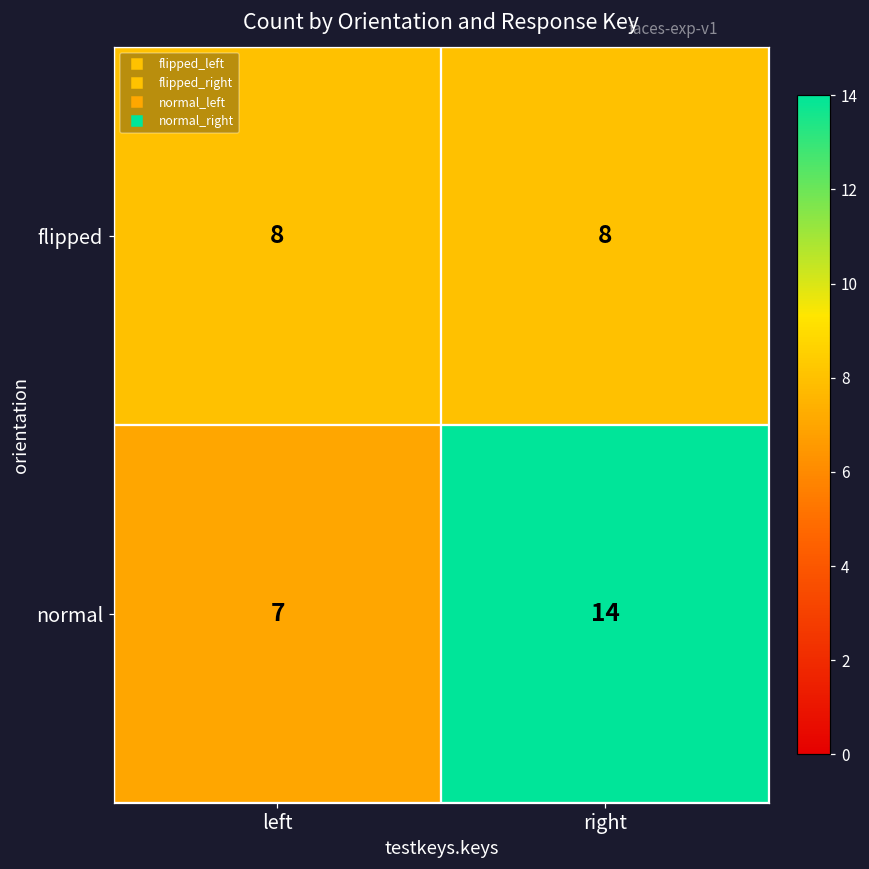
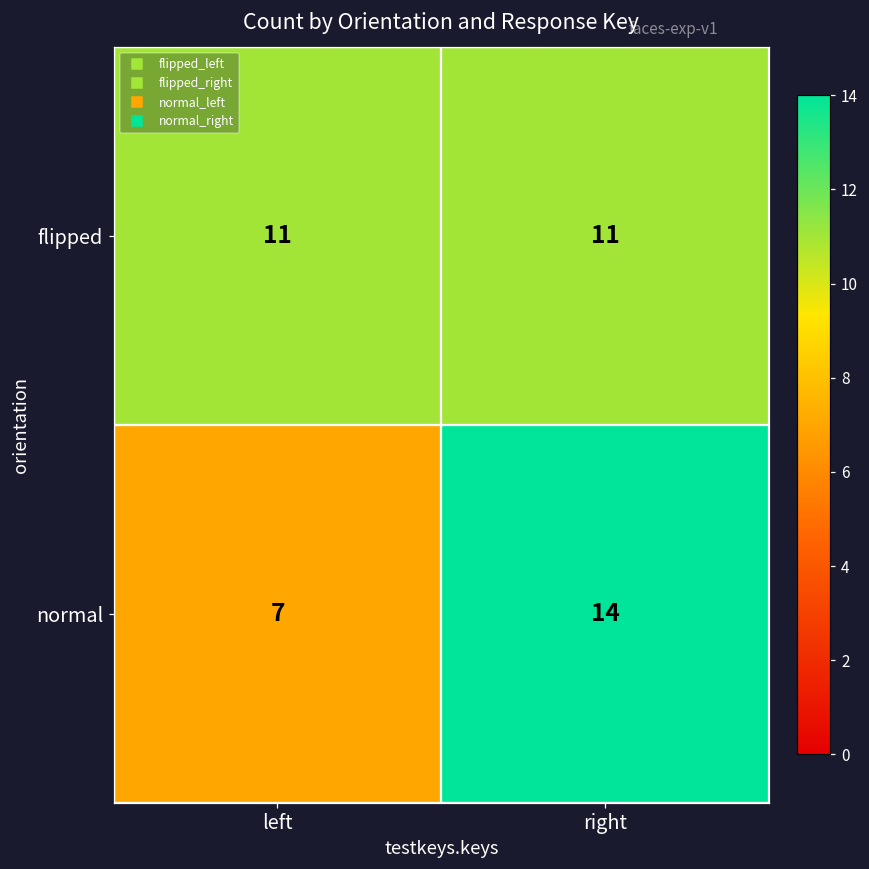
  {
    "flipped": {
-     "left": 8,
-     "right": 8
+     "left": 11,
+     "right": 11
    },
    "normal": {
      "left": 7,
      "right": 14
    }
  }
